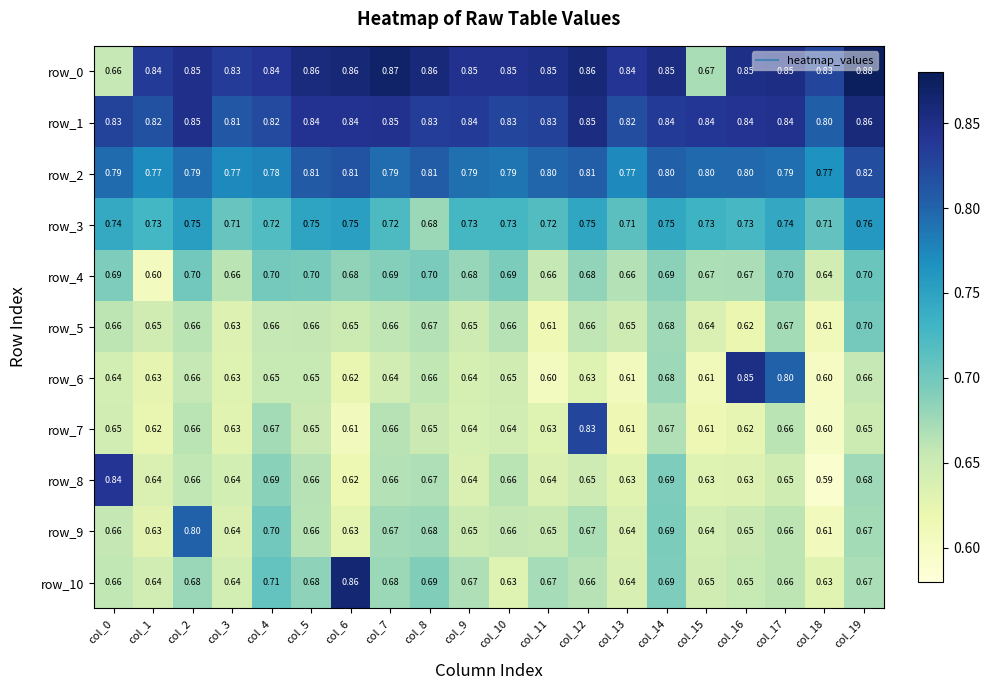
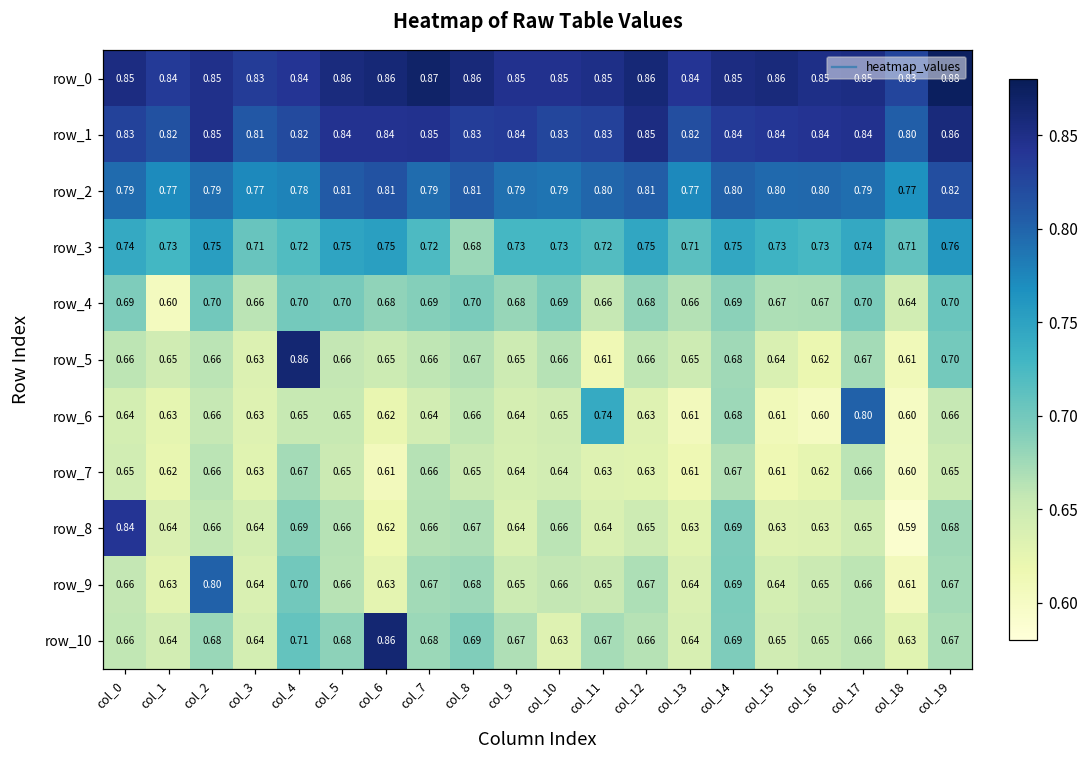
  {
    "row_0": {
-     "col_0": 0.66,
+     "col_0": 0.85,
      "col_1": 0.84,
      "col_2": 0.85,
      "col_3": 0.83,
      "col_4": 0.84,
      "col_5": 0.86,
      "col_6": 0.86,
      "col_7": 0.87,
      "col_8": 0.86,
      "col_9": 0.85,
      "col_10": 0.85,
      "col_11": 0.85,
      "col_12": 0.86,
      "col_13": 0.84,
      "col_14": 0.85,
-     "col_15": 0.67
+     "col_15": 0.86
    },
    "row_5": {
      "col_0": 0.66,
      "col_1": 0.65,
      "col_2": 0.66,
      "col_3": 0.63,
-     "col_4": 0.66,
+     "col_4": 0.86,
      "col_5": 0.66,
      "col_6": 0.65,
      "col_7": 0.66,
      "col_8": 0.67,
      "col_9": 0.65,
      "col_10": 0.66,
      "col_11": 0.61,
      "col_12": 0.66,
      "col_13": 0.65,
      "col_14": 0.68,
      "col_15": 0.64,
      "col_16": 0.62,
      "col_17": 0.67,
      "col_18": 0.61,
      "col_19": 0.70
    },
    "row_6": {
      "col_0": 0.64,
      "col_1": 0.63,
      "col_2": 0.66,
      "col_3": 0.63,
      "col_4": 0.65,
      "col_5": 0.65,
      "col_6": 0.62,
      "col_7": 0.64,
      "col_8": 0.66,
      "col_9": 0.64,
      "col_10": 0.65,
-     "col_11": 0.60,
+     "col_11": 0.74,
      "col_12": 0.63,
      "col_13": 0.61,
      "col_14": 0.68,
      "col_15": 0.61,
-     "col_16": 0.85,
+     "col_16": 0.60,
      "col_17": 0.80,
      "col_18": 0.60,
      "col_19": 0.66
    },
    "row_7": {
      "col_0": 0.65,
      "col_1": 0.62,
      "col_2": 0.66,
      "col_3": 0.63,
      "col_4": 0.67,
      "col_5": 0.65,
      "col_6": 0.61,
      "col_7": 0.66,
      "col_8": 0.65,
      "col_9": 0.64,
      "col_10": 0.64,
      "col_11": 0.63,
-     "col_12": 0.83,
+     "col_12": 0.63,
      "col_13": 0.61,
      "col_14": 0.67,
      "col_15": 0.61,
      "col_16": 0.62,
      "col_17": 0.66,
      "col_18": 0.60,
      "col_19": 0.65
    }
  }
